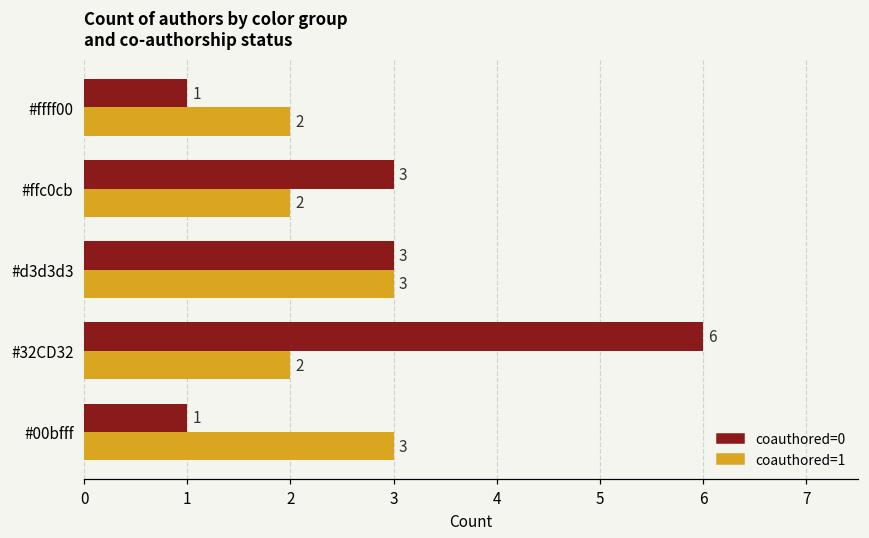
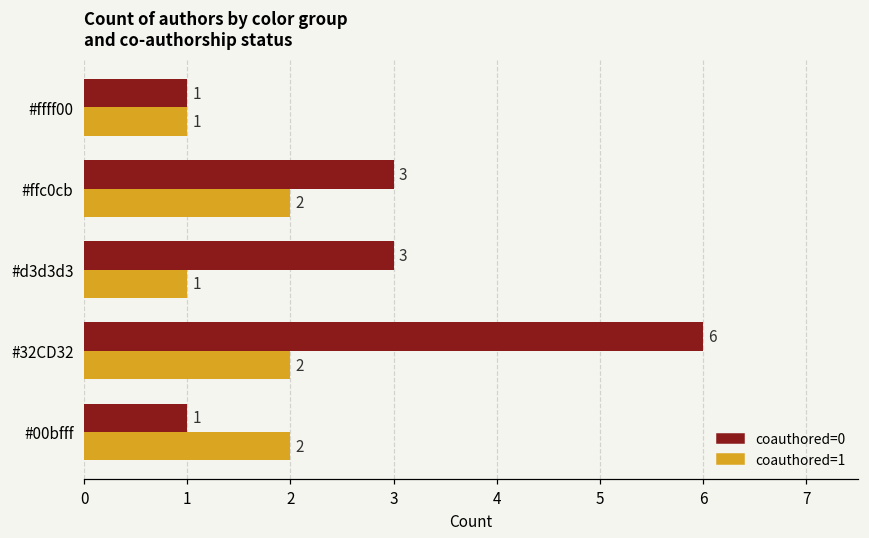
  {
    "coauthored=0": {
      "#ffff00": 1,
      "#ffc0cb": 3,
      "#d3d3d3": 3,
      "#32CD32": 6,
      "#00bfff": 1
    },
    "coauthored=1": {
-     "#ffff00": 2,
+     "#ffff00": 1,
      "#ffc0cb": 2,
-     "#d3d3d3": 3,
+     "#d3d3d3": 1,
      "#32CD32": 2,
-     "#00bfff": 3
+     "#00bfff": 2
    }
  }
